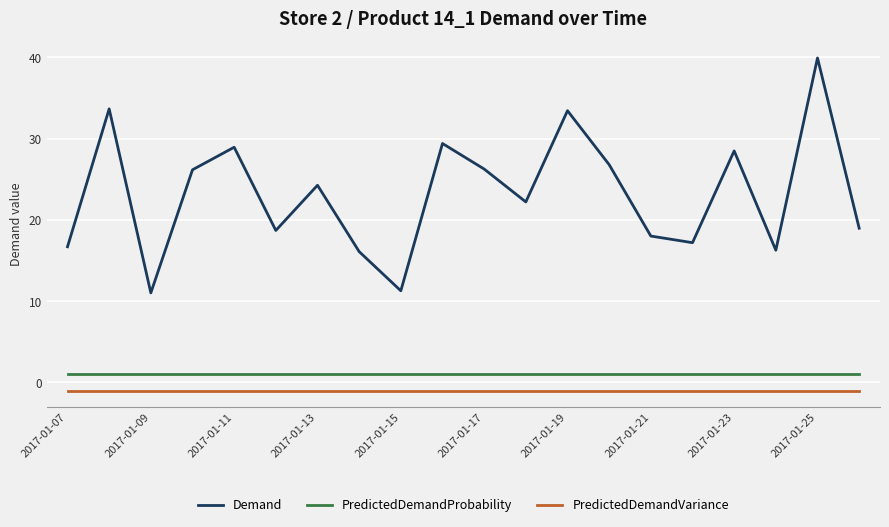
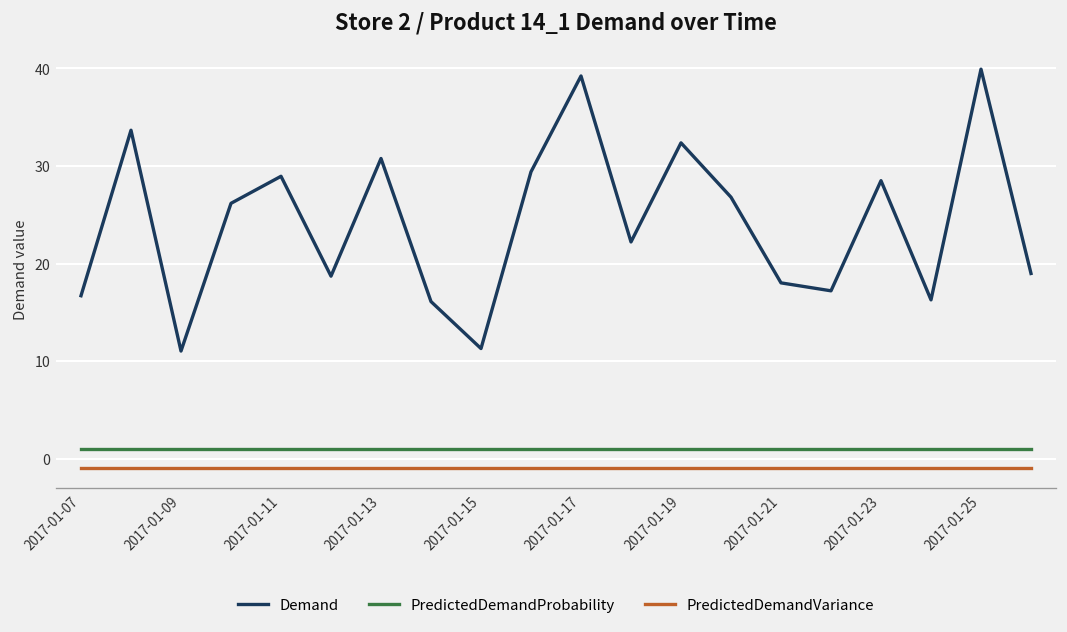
  {
    "Demand": {
      "2017-01-07": 17,
      "2017-01-09": 11,
      "2017-01-11": 29,
-     "2017-01-13": 24,
+     "2017-01-13": 31,
      "2017-01-15": 11,
-     "2017-01-17": 26,
-     "2017-01-19": 33,
+     "2017-01-17": 39,
+     "2017-01-19": 32,
      "2017-01-21": 18,
      "2017-01-23": 28,
      "2017-01-25": 40
    },
    "PredictedDemandProbability": {
      "2017-01-07": 1,
      "2017-01-09": 1,
      "2017-01-11": 1,
      "2017-01-13": 1,
      "2017-01-15": 1,
      "2017-01-17": 1,
      "2017-01-19": 1,
      "2017-01-21": 1,
      "2017-01-23": 1,
      "2017-01-25": 1
    },
    "PredictedDemandVariance": {
      "2017-01-07": -1,
      "2017-01-09": -1,
      "2017-01-11": -1,
      "2017-01-13": -1,
      "2017-01-15": -1,
      "2017-01-17": -1,
      "2017-01-19": -1,
      "2017-01-21": -1,
      "2017-01-23": -1,
      "2017-01-25": -1
    }
  }
